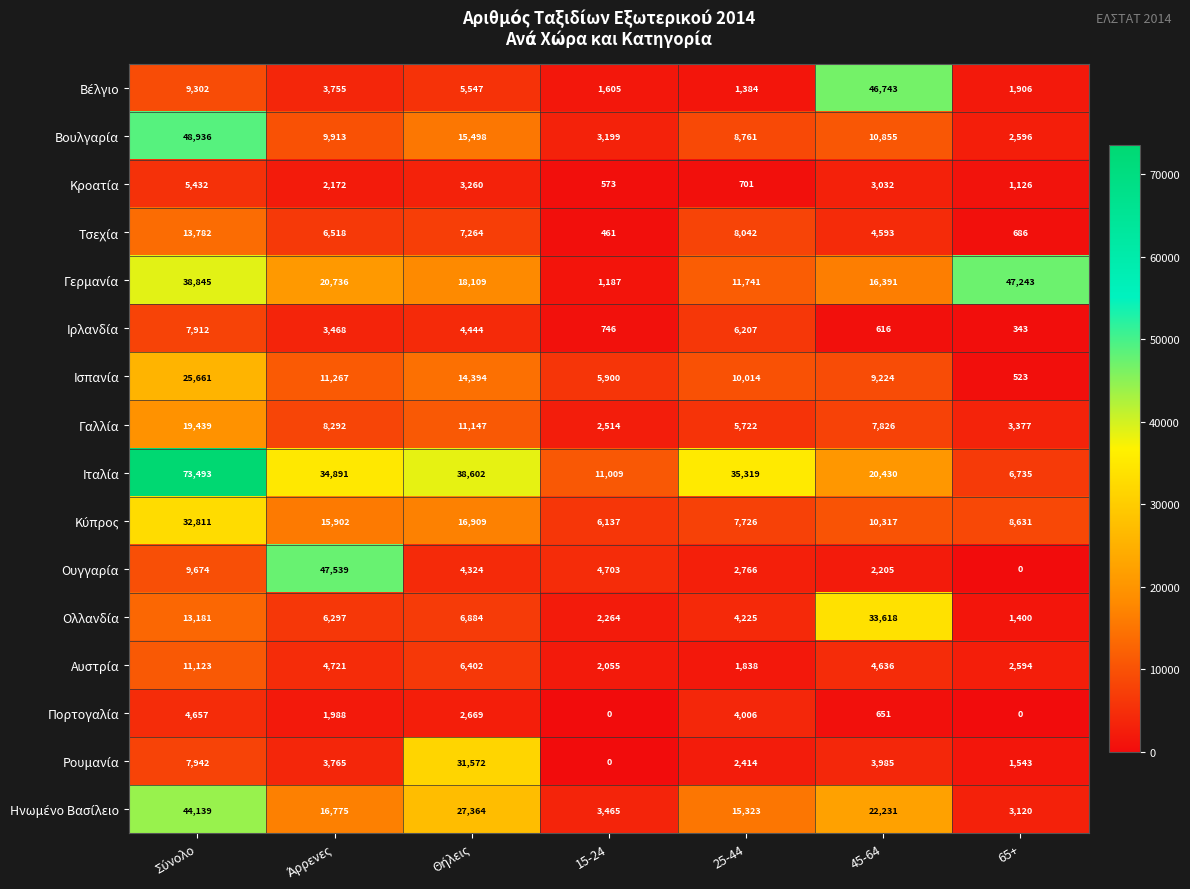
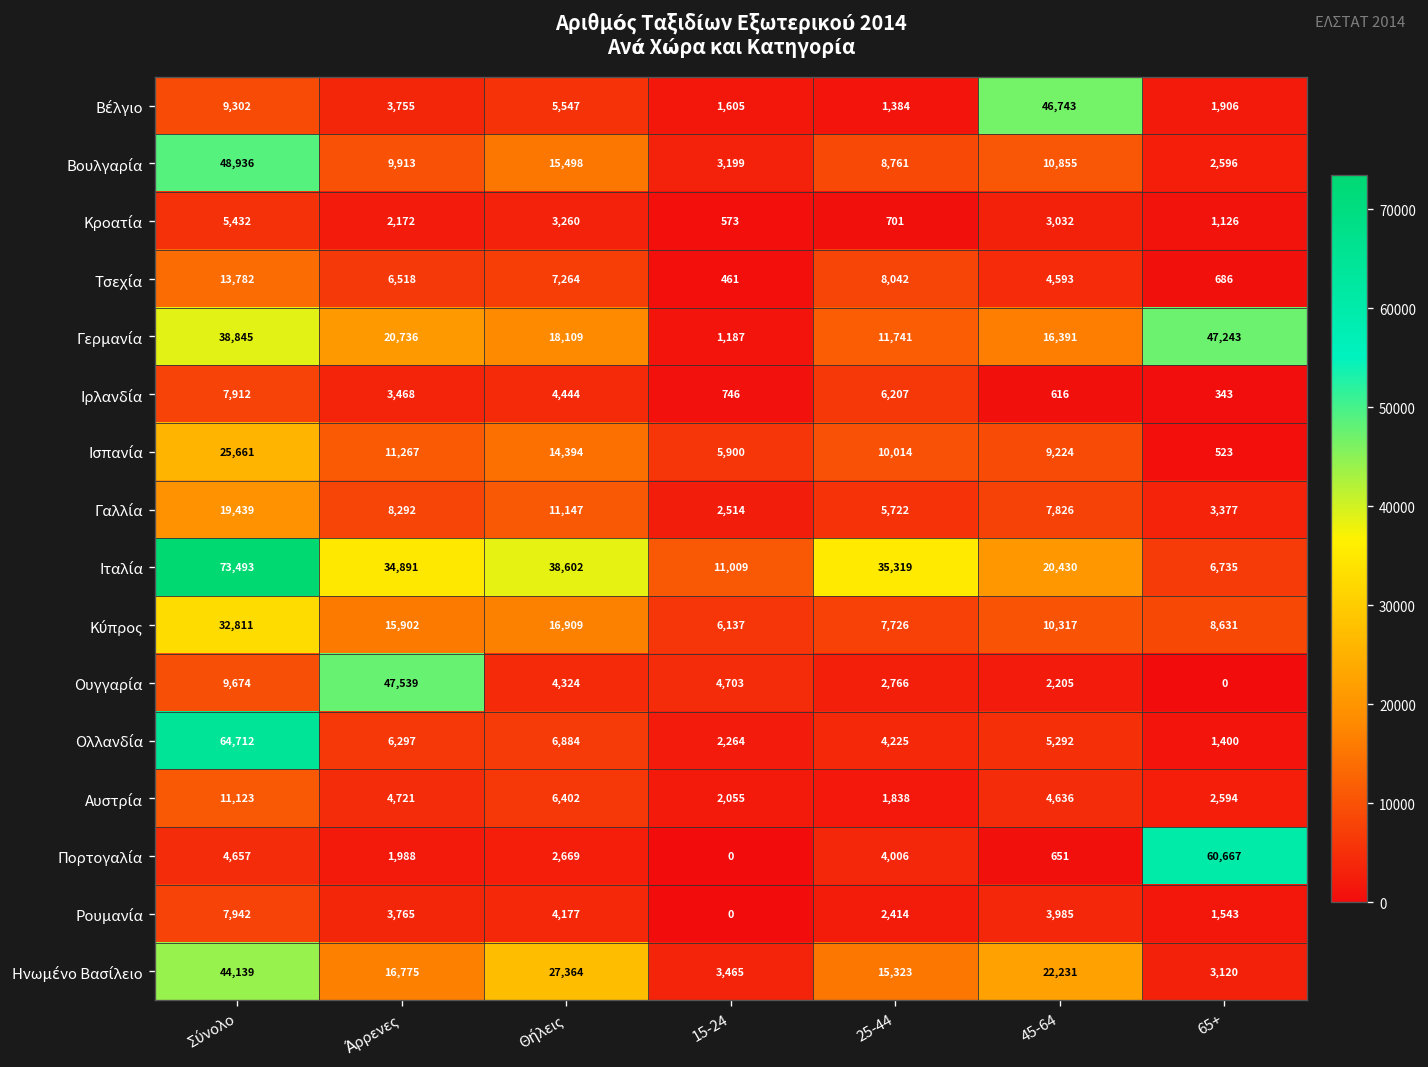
  {
    "Βέλγιο": {
      "Σύνολο": "9,302",
      "Άρρενες": "3,755",
      "Θήλεις": "5,547",
      "15-24": "1,605",
      "25-44": "1,384",
      "45-64": "46,743",
      "65+": "1,906"
    },
    "Βουλγαρία": {
      "Σύνολο": "48,936",
      "Άρρενες": "9,913",
      "Θήλεις": "15,498",
      "15-24": "3,199",
      "25-44": "8,761",
      "45-64": "10,855",
      "65+": "2,596"
    },
    "Κροατία": {
      "Σύνολο": "5,432",
      "Άρρενες": "2,172",
      "Θήλεις": "3,260",
      "15-24": "573",
      "25-44": "701",
      "45-64": "3,032",
      "65+": "1,126"
    },
    "Τσεχία": {
      "Σύνολο": "13,782",
      "Άρρενες": "6,518",
      "Θήλεις": "7,264",
      "15-24": "461",
      "25-44": "8,042",
      "45-64": "4,593",
      "65+": "686"
    },
    "Γερμανία": {
      "Σύνολο": "38,845",
      "Άρρενες": "20,736",
      "Θήλεις": "18,109",
      "15-24": "1,187",
      "25-44": "11,741",
      "45-64": "16,391",
      "65+": "47,243"
    },
    "Ιρλανδία": {
      "Σύνολο": "7,912",
      "Άρρενες": "3,468",
      "Θήλεις": "4,444",
      "15-24": "746",
      "25-44": "6,207",
      "45-64": "616",
      "65+": "343"
    },
    "Ισπανία": {
      "Σύνολο": "25,661",
      "Άρρενες": "11,267",
      "Θήλεις": "14,394",
      "15-24": "5,900",
      "25-44": "10,014",
      "45-64": "9,224",
      "65+": "523"
    },
    "Γαλλία": {
      "Σύνολο": "19,439",
      "Άρρενες": "8,292",
      "Θήλεις": "11,147",
      "15-24": "2,514",
      "25-44": "5,722",
      "45-64": "7,826",
      "65+": "3,377"
    },
    "Ιταλία": {
      "Σύνολο": "73,493",
      "Άρρενες": "34,891",
      "Θήλεις": "38,602",
      "15-24": "11,009",
      "25-44": "35,319",
      "45-64": "20,430",
      "65+": "6,735"
    },
    "Κύπρος": {
      "Σύνολο": "32,811",
      "Άρρενες": "15,902",
      "Θήλεις": "16,909",
      "15-24": "6,137",
      "25-44": "7,726",
      "45-64": "10,317",
      "65+": "8,631"
    },
    "Ουγγαρία": {
      "Σύνολο": "9,674",
      "Άρρενες": "47,539",
      "Θήλεις": "4,324",
      "15-24": "4,703",
      "25-44": "2,766",
      "45-64": "2,205",
      "65+": "0"
    },
    "Ολλανδία": {
-     "Σύνολο": "13,181",
+     "Σύνολο": "64,712",
      "Άρρενες": "6,297",
      "Θήλεις": "6,884",
      "15-24": "2,264",
      "25-44": "4,225",
-     "45-64": "33,618",
+     "45-64": "5,292",
      "65+": "1,400"
    },
    "Αυστρία": {
      "Σύνολο": "11,123",
      "Άρρενες": "4,721",
      "Θήλεις": "6,402",
      "15-24": "2,055",
      "25-44": "1,838",
      "45-64": "4,636",
      "65+": "2,594"
    },
    "Πορτογαλία": {
      "Σύνολο": "4,657",
      "Άρρενες": "1,988",
      "Θήλεις": "2,669",
      "15-24": "0",
      "25-44": "4,006",
      "45-64": "651",
-     "65+": "0"
+     "65+": "60,667"
    },
    "Ρουμανία": {
      "Σύνολο": "7,942",
      "Άρρενες": "3,765",
-     "Θήλεις": "31,572",
+     "Θήλεις": "4,177",
      "15-24": "0",
      "25-44": "2,414",
      "45-64": "3,985",
      "65+": "1,543"
    },
    "Ηνωμένο Βασίλειο": {
      "Σύνολο": "44,139",
      "Άρρενες": "16,775",
      "Θήλεις": "27,364",
      "15-24": "3,465",
      "25-44": "15,323",
      "45-64": "22,231",
      "65+": "3,120"
    }
  }
